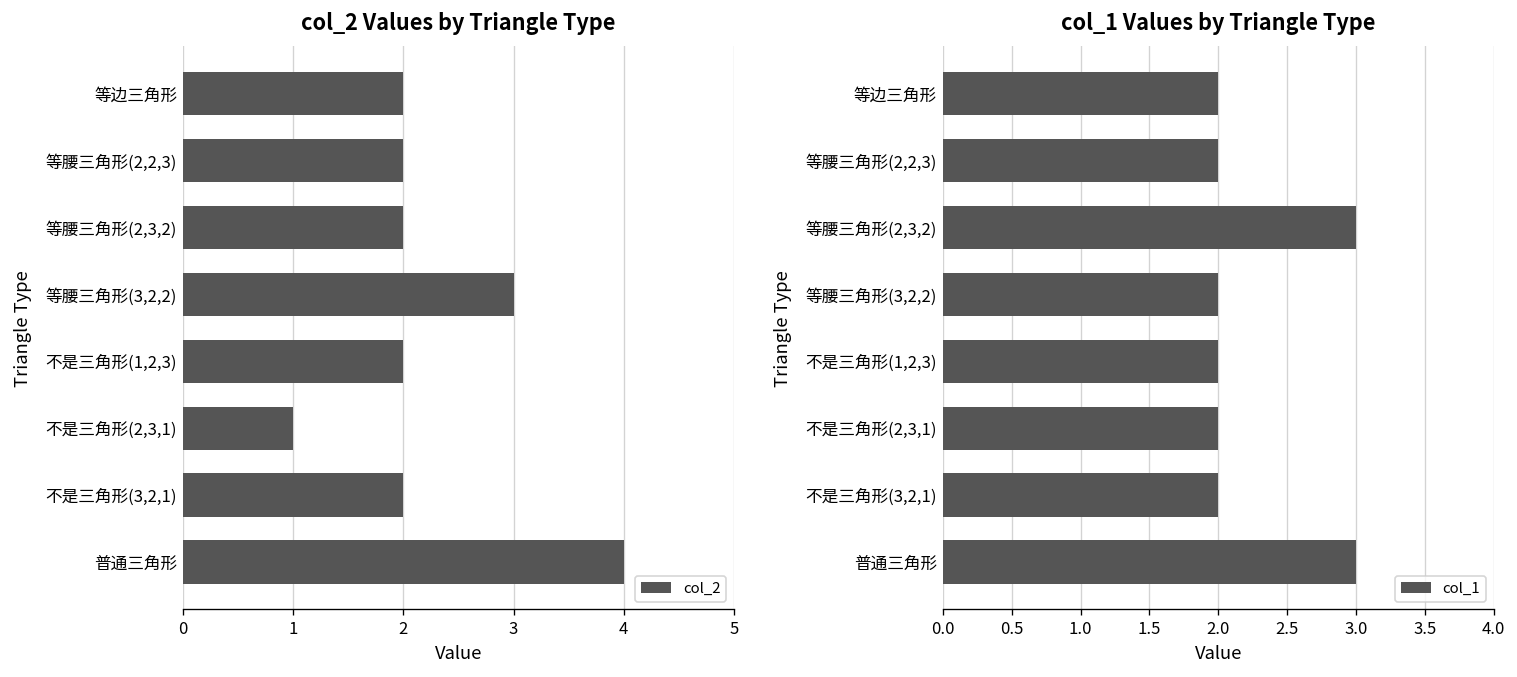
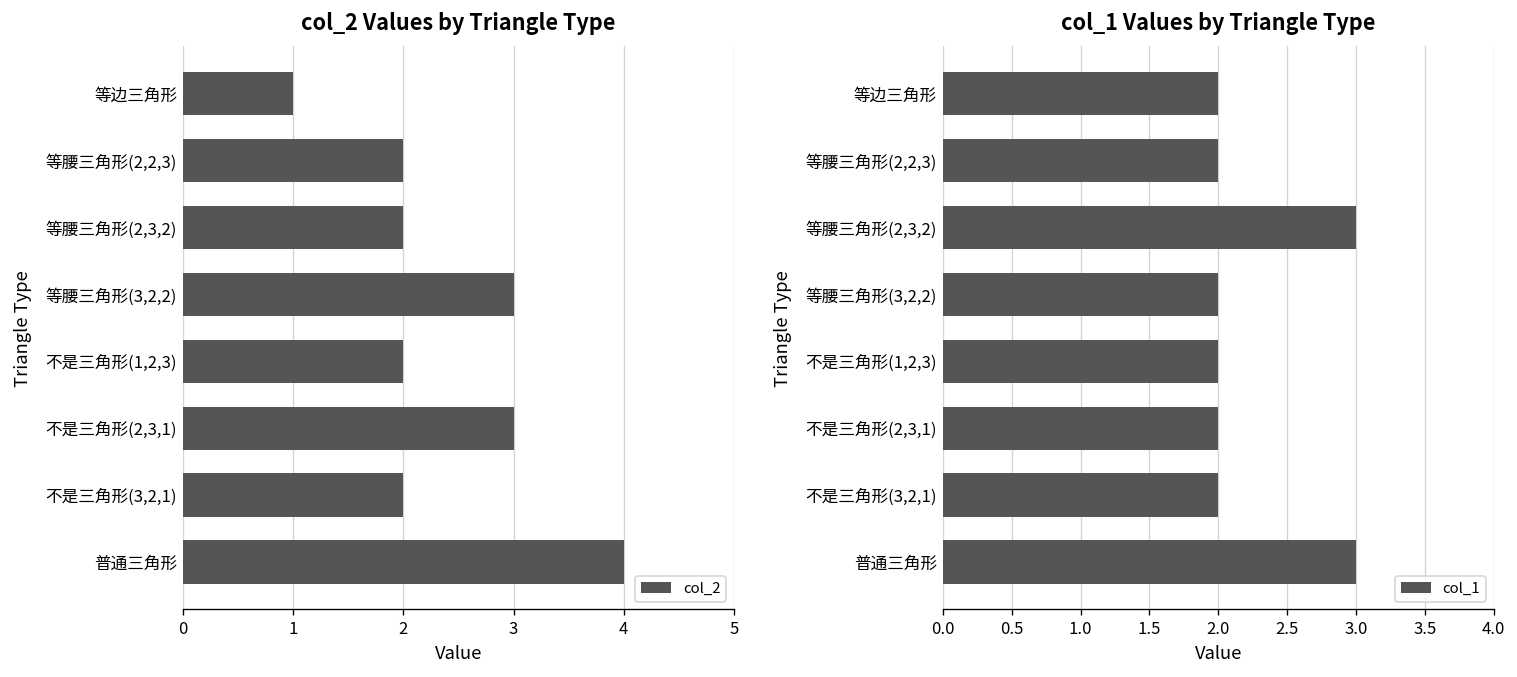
  {
    "col_2 Values by Triangle Type": {
-     "等边三角形": 2,
+     "等边三角形": 1,
      "等腰三角形(2,2,3)": 2,
      "等腰三角形(2,3,2)": 2,
      "等腰三角形(3,2,2)": 3,
      "不是三角形(1,2,3)": 2,
-     "不是三角形(2,3,1)": 1,
+     "不是三角形(2,3,1)": 3,
      "不是三角形(3,2,1)": 2,
      "普通三角形": 4
    },
    "col_1 Values by Triangle Type": {
      "等边三角形": 2.00,
      "等腰三角形(2,2,3)": 2.00,
      "等腰三角形(2,3,2)": 3.00,
      "等腰三角形(3,2,2)": 2.00,
      "不是三角形(1,2,3)": 2.00,
      "不是三角形(2,3,1)": 2.00,
      "不是三角形(3,2,1)": 2.00,
      "普通三角形": 3.00
    }
  }
